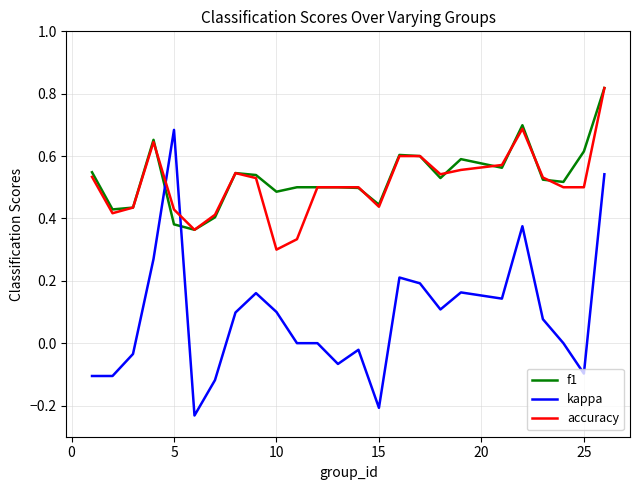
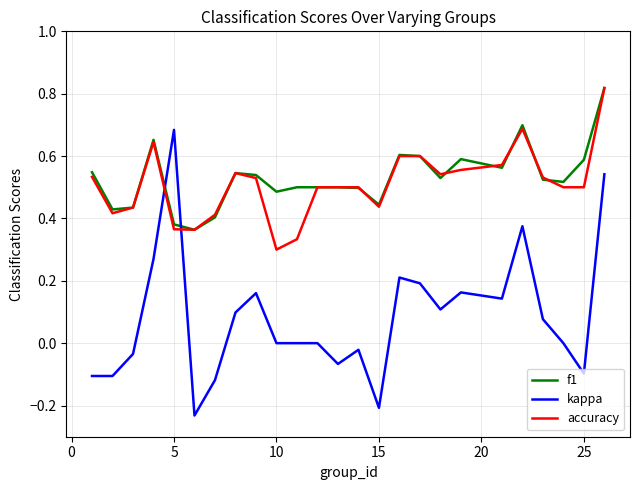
  {
    "f1": {
      "5": 0.38,
      "10": 0.49,
-     "25": 0.61
+     "25": 0.59
    },
    "kappa": {
      "5": 0.68,
-     "10": 0.1,
+     "10": 0.0,
      "15": -0.2
    },
    "accuracy": {
-     "5": 0.43,
+     "5": 0.37,
      "10": 0.30,
      "25": 0.50
    }
  }
